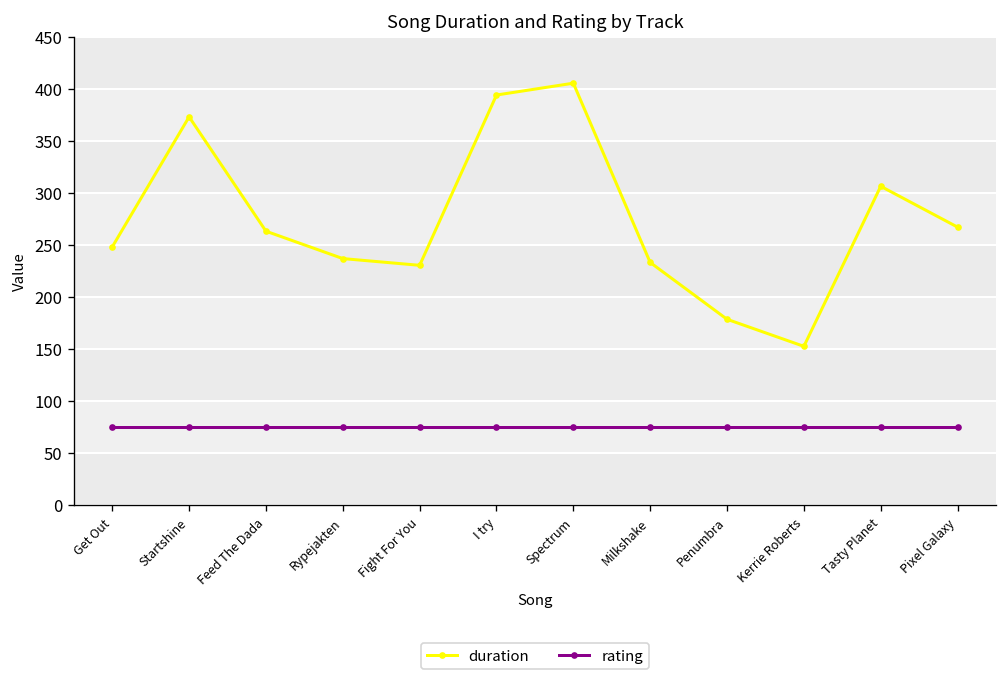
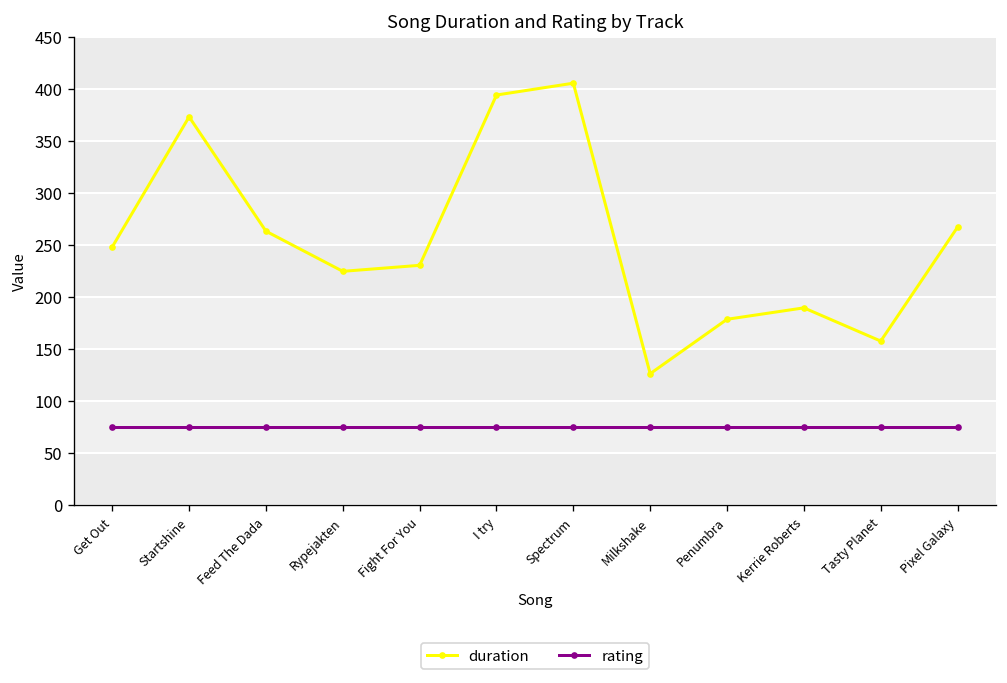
  {
    "duration": {
      "Get Out": 250,
      "Startshine": 370,
      "Feed The Dada": 260,
-     "Rypejakten": 240,
+     "Rypejakten": 220,
      "Fight For You": 230,
      "I try": 390,
      "Spectrum": 410,
-     "Milkshake": 230,
+     "Milkshake": 130,
      "Penumbra": 180,
-     "Kerrie Roberts": 150,
-     "Tasty Planet": 310,
+     "Kerrie Roberts": 190,
+     "Tasty Planet": 160,
      "Pixel Galaxy": 270
    },
    "rating": {
      "Get Out": 80,
      "Startshine": 80,
      "Feed The Dada": 80,
      "Rypejakten": 80,
      "Fight For You": 80,
      "I try": 80,
      "Spectrum": 80,
      "Milkshake": 80,
      "Penumbra": 80,
      "Kerrie Roberts": 80,
      "Tasty Planet": 80,
      "Pixel Galaxy": 80
    }
  }
